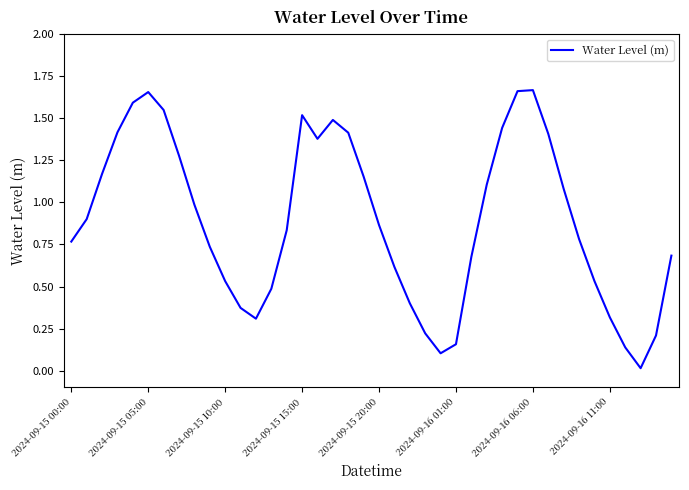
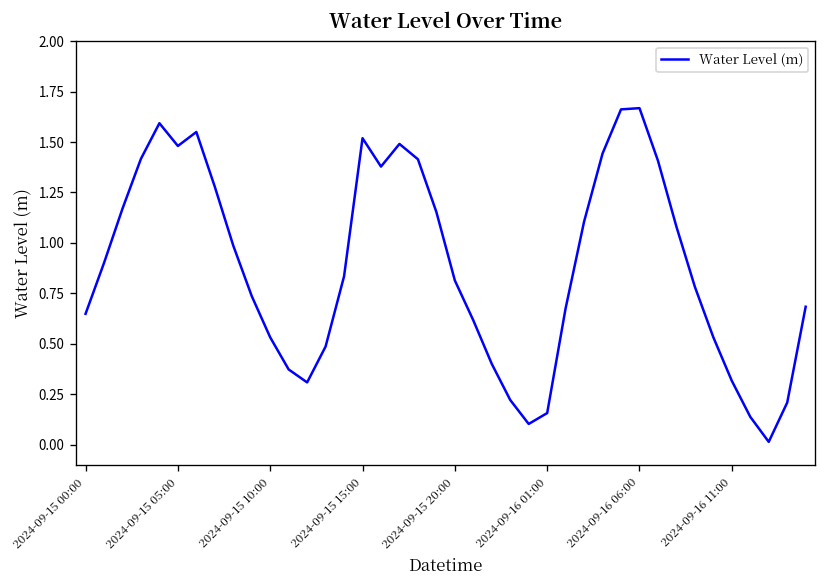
  {
-   "2024-09-15 00:00": 0.77,
-   "2024-09-15 05:00": 1.66,
+   "2024-09-15 00:00": 0.65,
+   "2024-09-15 05:00": 1.48,
    "2024-09-15 10:00": 0.53,
    "2024-09-15 15:00": 1.52,
-   "2024-09-15 20:00": 0.87,
+   "2024-09-15 20:00": 0.81,
    "2024-09-16 01:00": 0.16,
    "2024-09-16 06:00": 1.67,
    "2024-09-16 11:00": 0.32
  }
